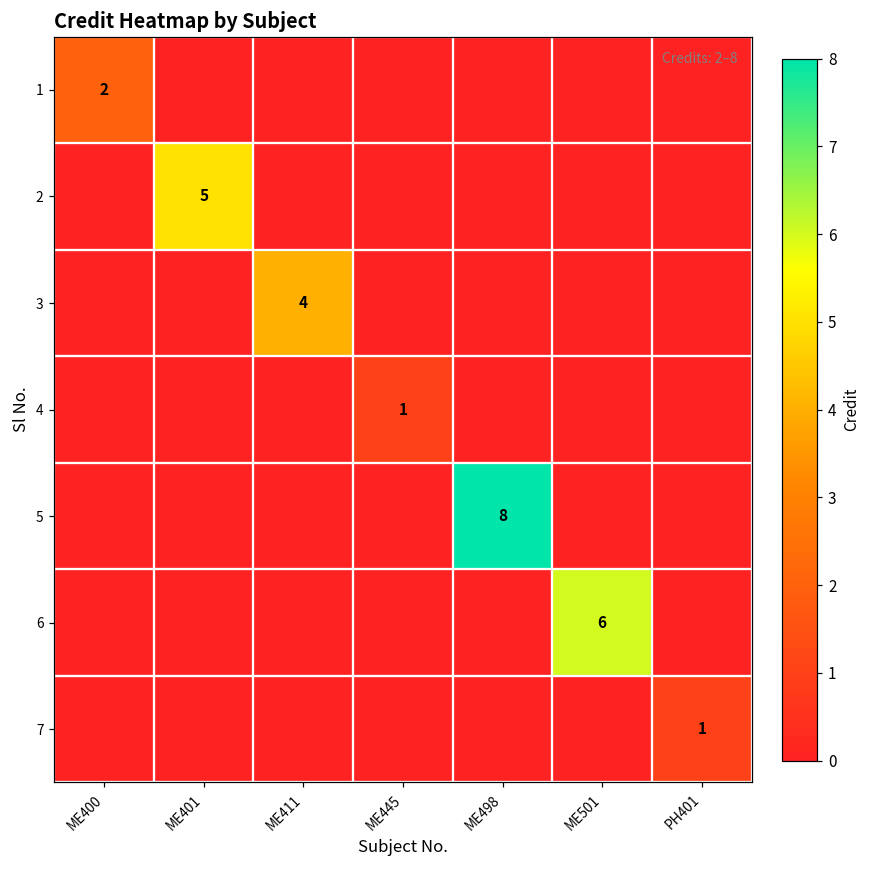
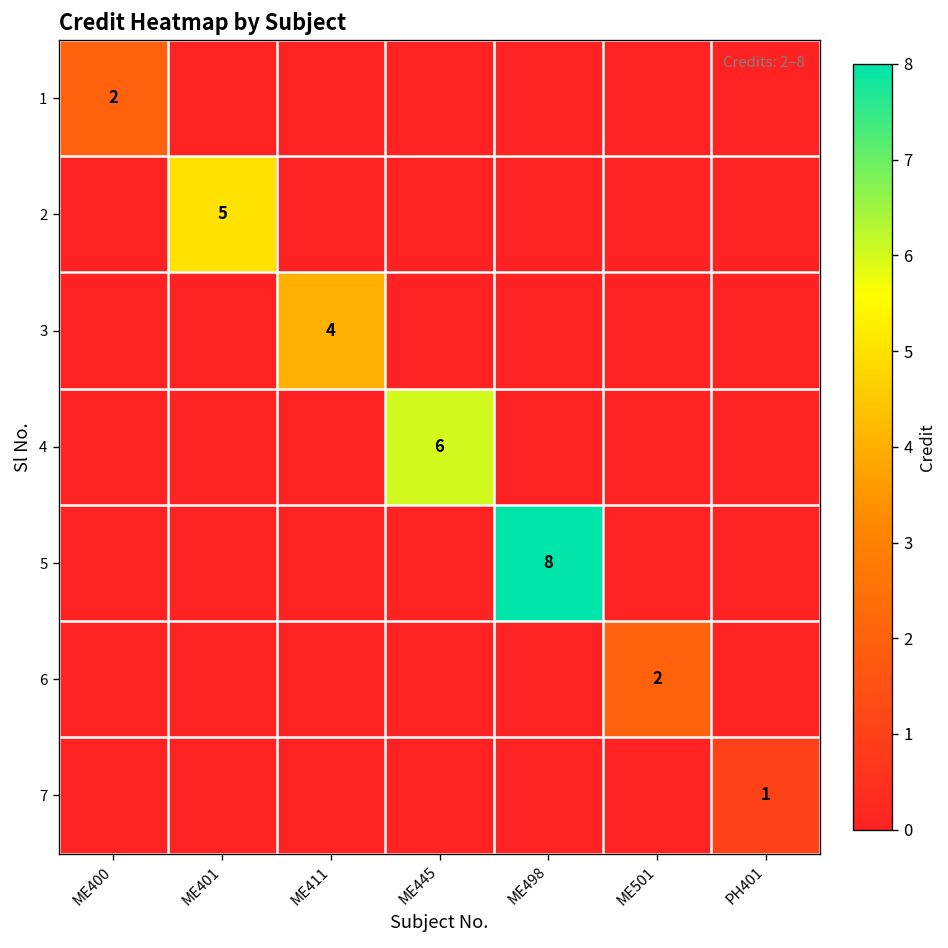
  {
    "1": {
      "ME400": 2
    },
    "2": {
      "ME401": 5
    },
    "3": {
      "ME411": 4
    },
    "4": {
-     "ME445": 1
+     "ME445": 6
    },
    "5": {
      "ME498": 8
    },
    "6": {
-     "ME501": 6
+     "ME501": 2
    },
    "7": {
      "PH401": 1
    }
  }
